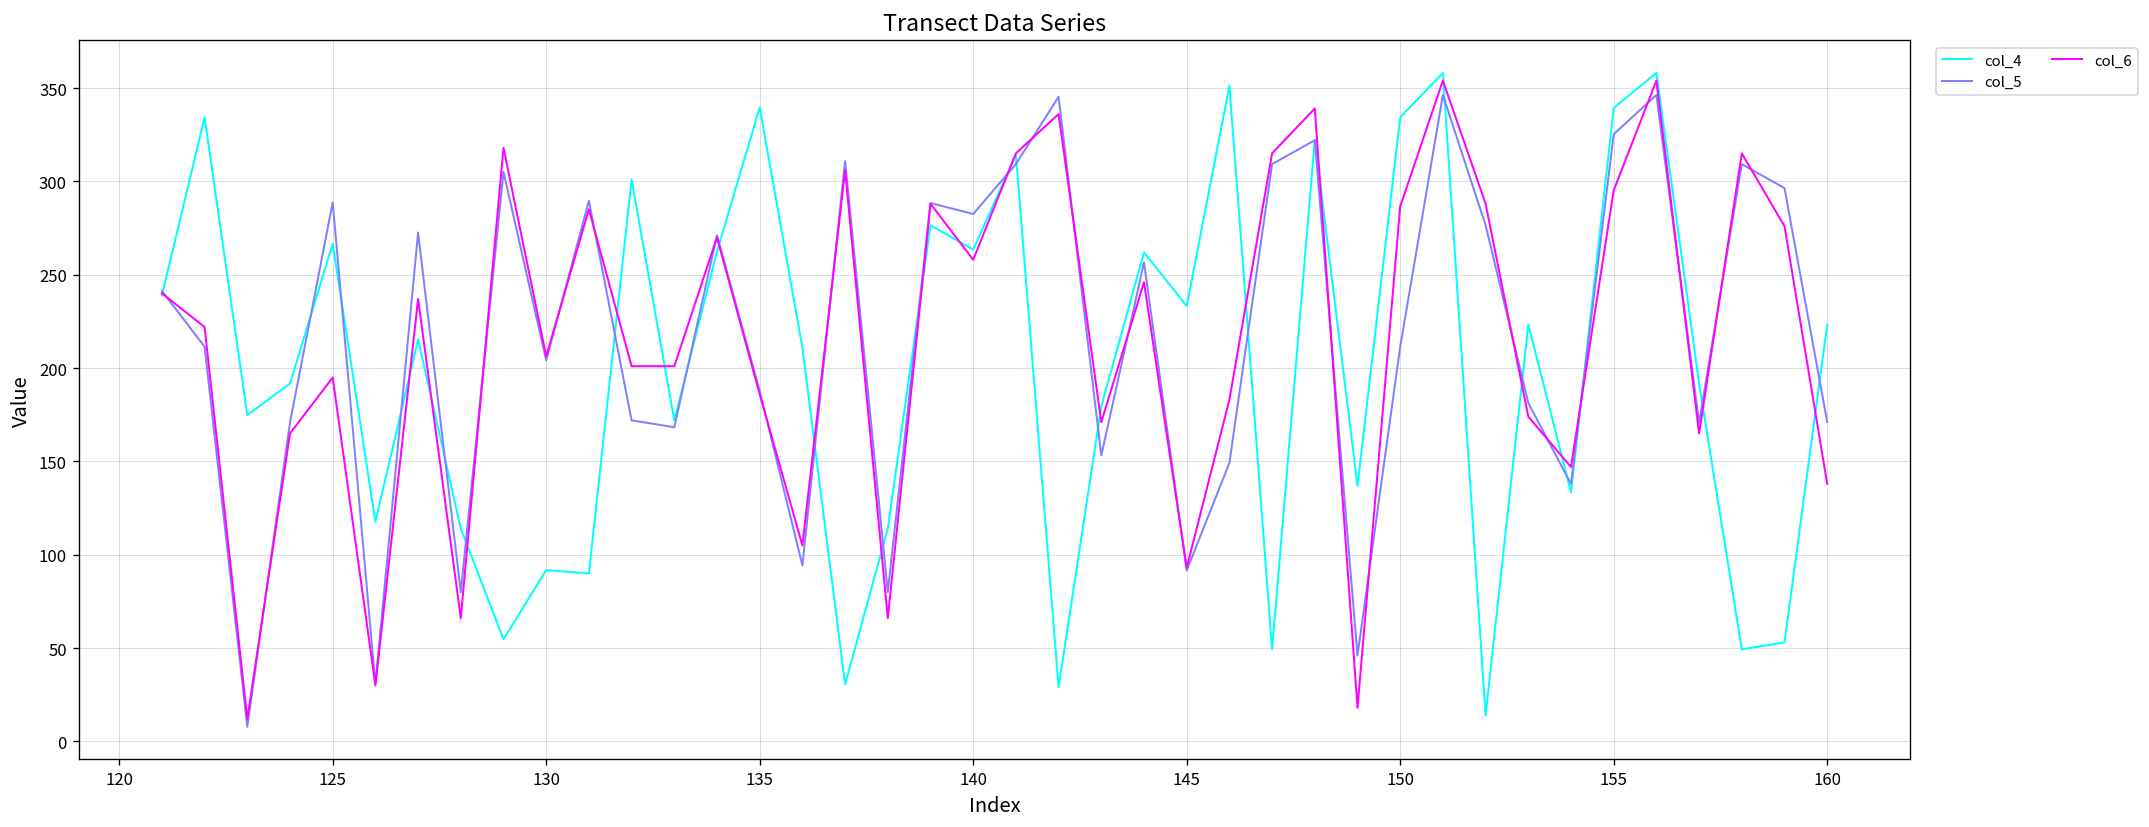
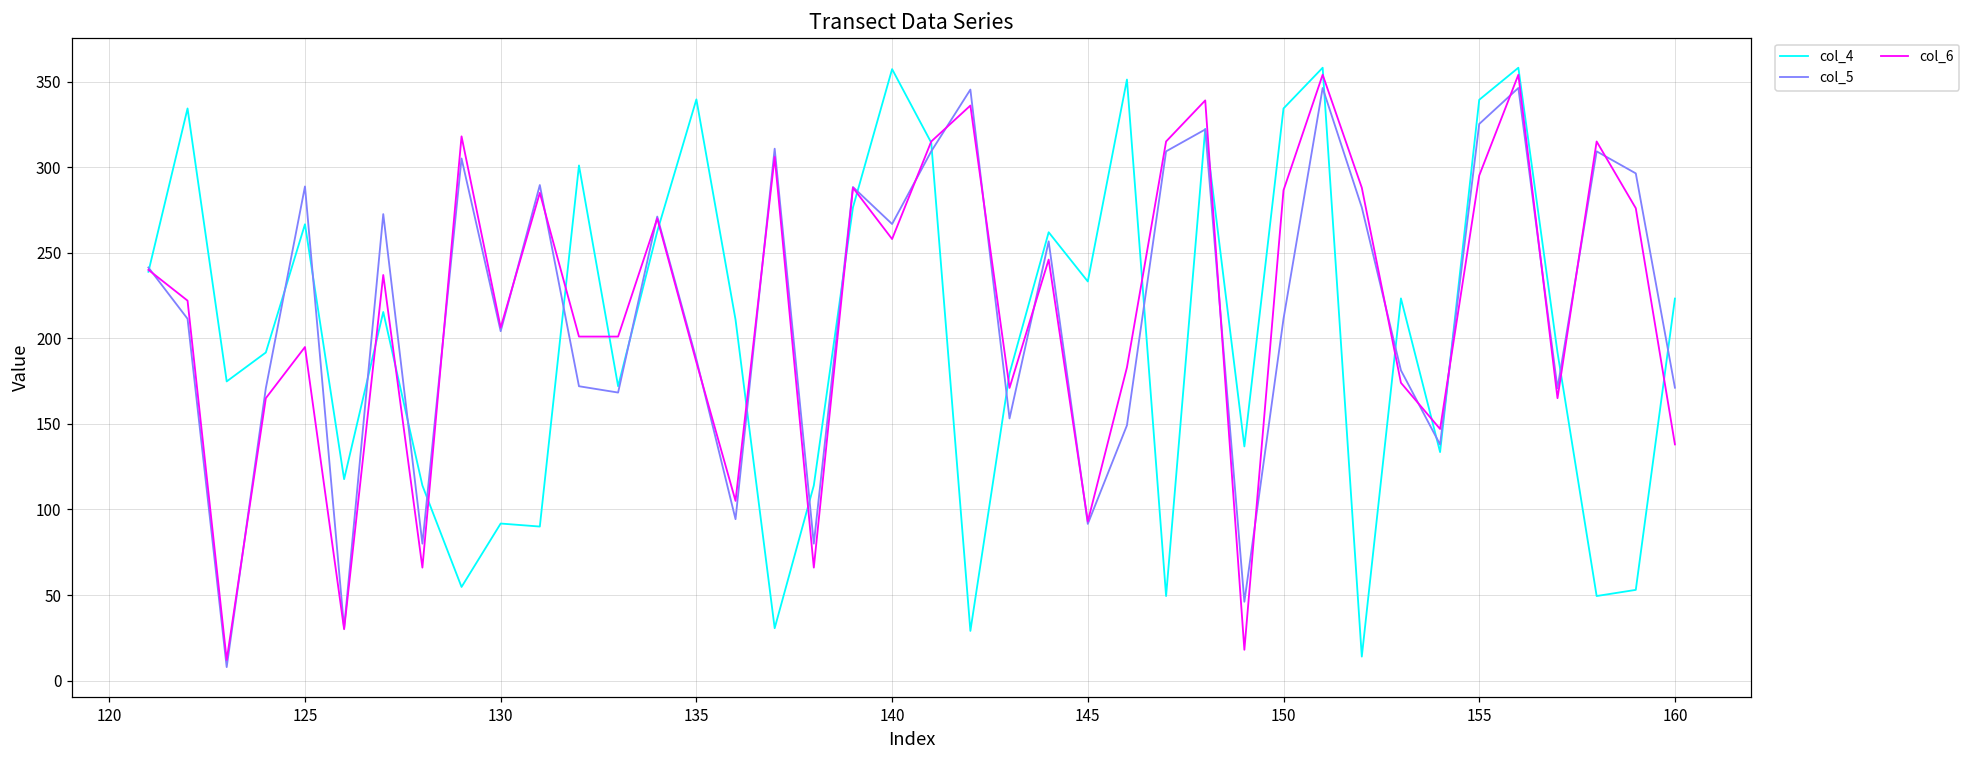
  {
    "col_4": {
      "125": 267,
      "130": 92,
      "135": 340,
-     "140": 263,
+     "140": 357,
      "145": 233,
      "150": 334,
      "155": 339,
      "160": 223
    },
    "col_5": {
      "125": 289,
      "130": 204,
      "135": 188,
-     "140": 283,
+     "140": 267,
      "150": 211,
      "155": 325,
      "160": 171
    },
    "col_6": {
      "125": 195,
      "130": 206,
      "135": 186,
      "140": 258,
      "150": 287,
      "155": 295,
      "160": 138
    }
  }
